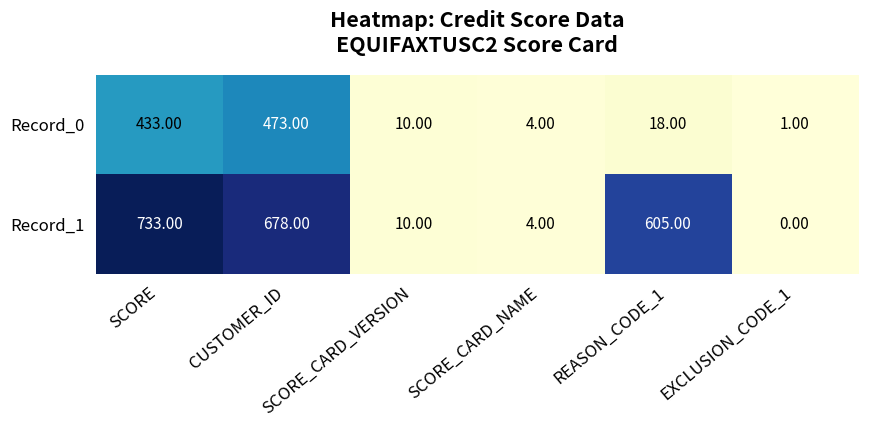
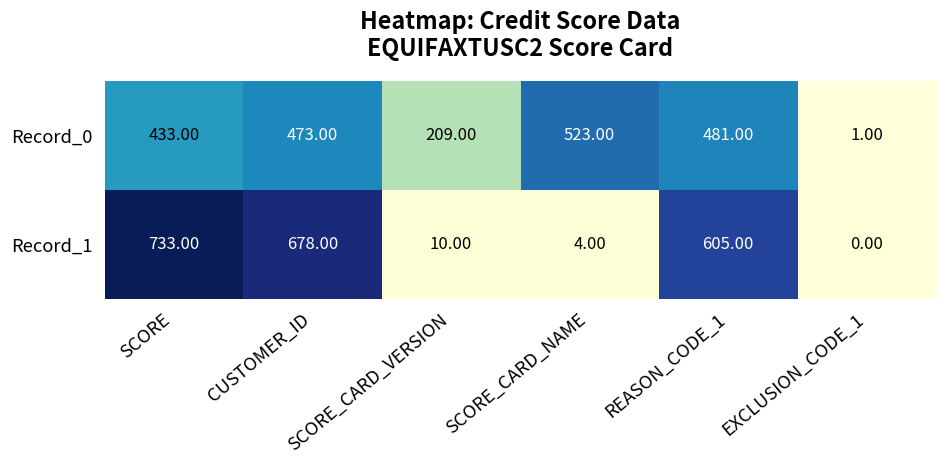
  {
    "Record_0": {
      "SCORE": 433.00,
      "CUSTOMER_ID": 473.00,
-     "SCORE_CARD_VERSION": 10.00,
-     "SCORE_CARD_NAME": 4.00,
-     "REASON_CODE_1": 18.00,
+     "SCORE_CARD_VERSION": 209.00,
+     "SCORE_CARD_NAME": 523.00,
+     "REASON_CODE_1": 481.00,
      "EXCLUSION_CODE_1": 1.00
    },
    "Record_1": {
      "SCORE": 733.00,
      "CUSTOMER_ID": 678.00,
      "SCORE_CARD_VERSION": 10.00,
      "SCORE_CARD_NAME": 4.00,
      "REASON_CODE_1": 605.00,
      "EXCLUSION_CODE_1": 0.00
    }
  }
